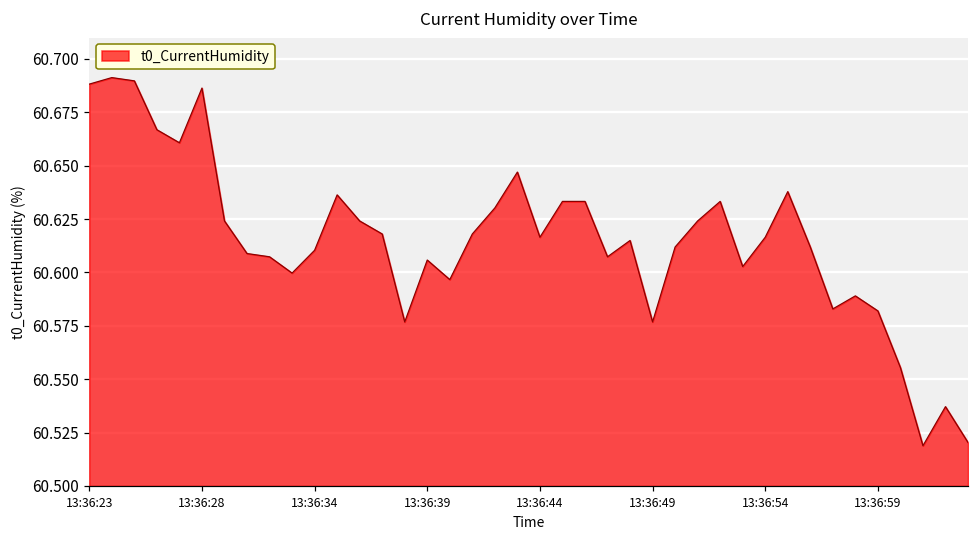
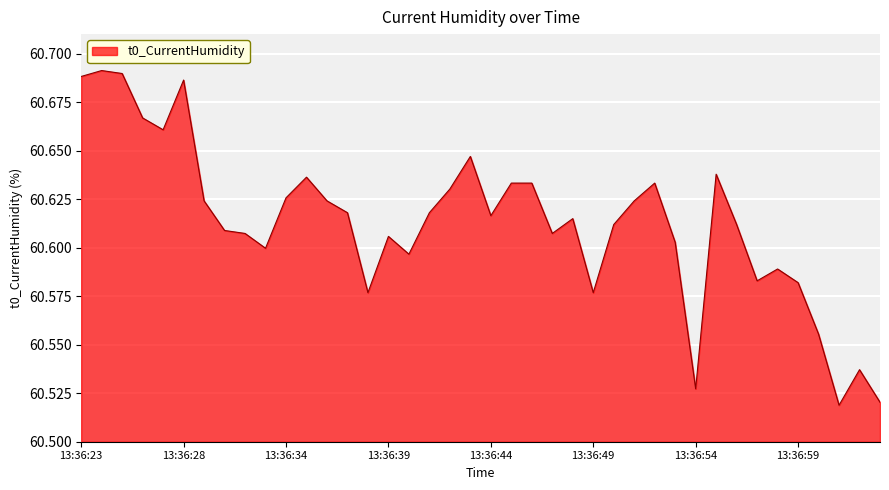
  {
    "13:36:23": 60.688,
    "13:36:28": 60.686,
-   "13:36:34": 60.610,
+   "13:36:34": 60.626,
    "13:36:39": 60.606,
    "13:36:44": 60.616,
    "13:36:49": 60.577,
-   "13:36:54": 60.616,
+   "13:36:54": 60.527,
    "13:36:59": 60.582
  }
